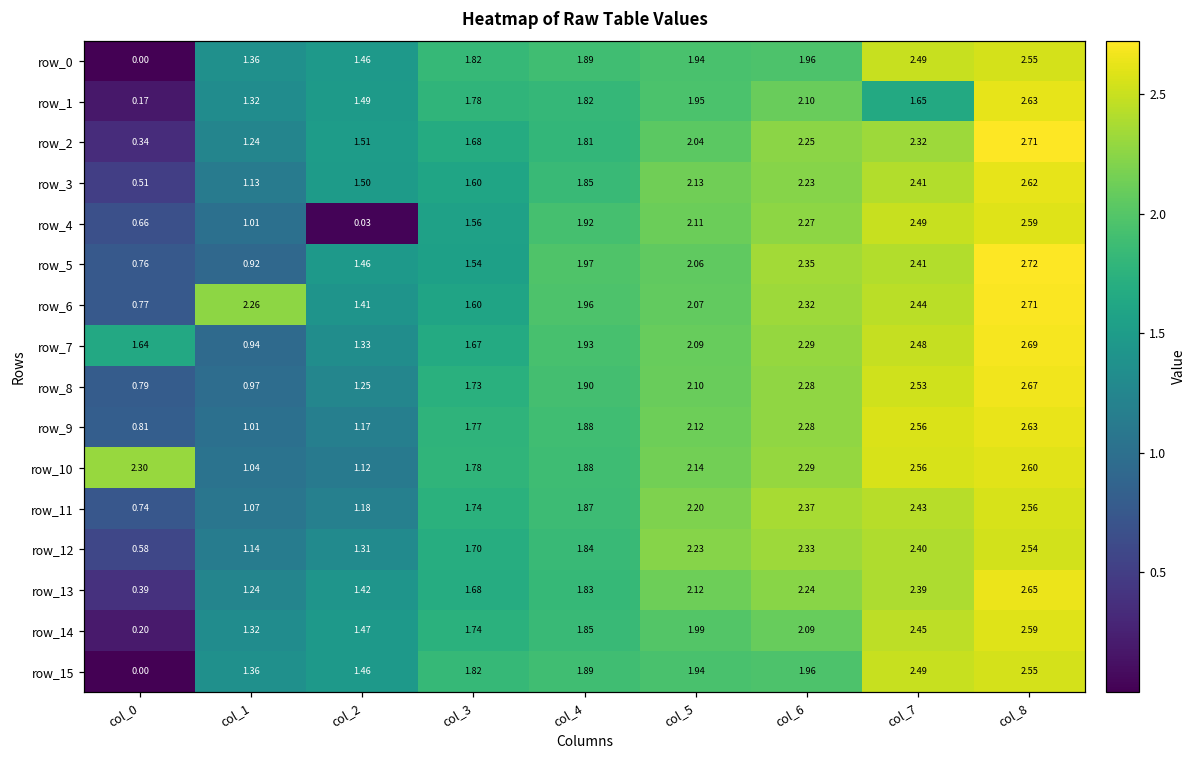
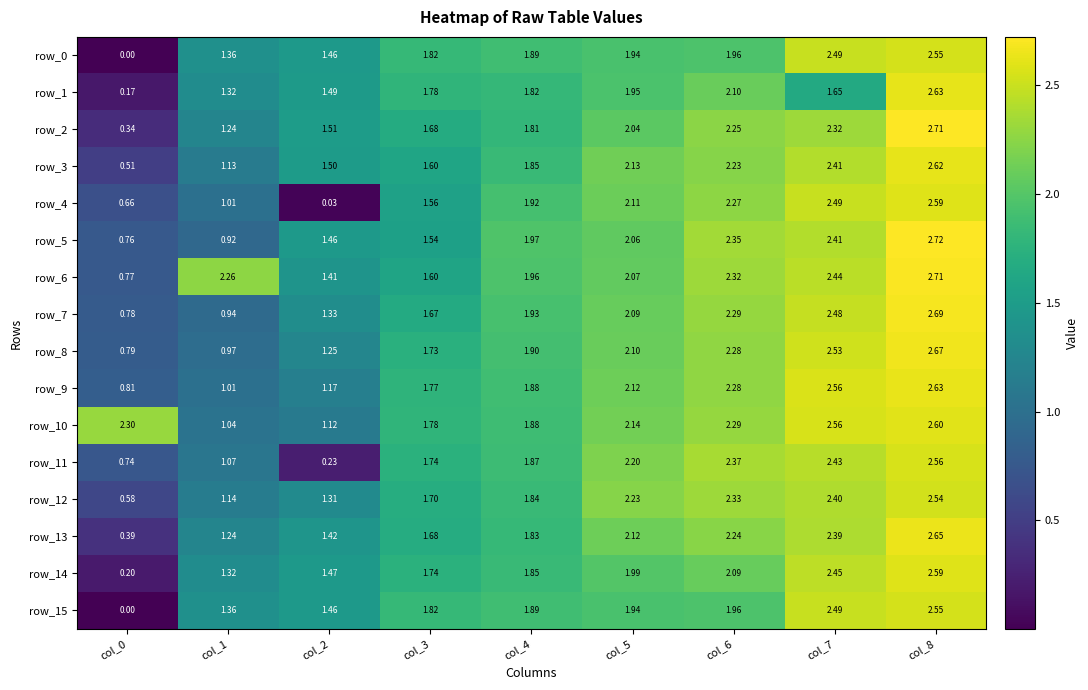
  {
    "row_0": {
      "col_0": 0.00,
      "col_1": 1.36,
      "col_2": 1.46,
      "col_3": 1.82,
      "col_4": 1.89,
      "col_5": 1.94,
      "col_6": 1.96,
      "col_7": 2.49,
      "col_8": 2.55
    },
    "row_1": {
      "col_0": 0.17,
      "col_1": 1.32,
      "col_2": 1.49,
      "col_3": 1.78,
      "col_4": 1.82,
      "col_5": 1.95,
      "col_6": 2.10,
      "col_7": 1.65,
      "col_8": 2.63
    },
    "row_2": {
      "col_0": 0.34,
      "col_1": 1.24,
      "col_2": 1.51,
      "col_3": 1.68,
      "col_4": 1.81,
      "col_5": 2.04,
      "col_6": 2.25,
      "col_7": 2.32,
      "col_8": 2.71
    },
    "row_3": {
      "col_0": 0.51,
      "col_1": 1.13,
      "col_2": 1.50,
      "col_3": 1.60,
      "col_4": 1.85,
      "col_5": 2.13,
      "col_6": 2.23,
      "col_7": 2.41,
      "col_8": 2.62
    },
    "row_4": {
      "col_0": 0.66,
      "col_1": 1.01,
      "col_2": 0.03,
      "col_3": 1.56,
      "col_4": 1.92,
      "col_5": 2.11,
      "col_6": 2.27,
      "col_7": 2.49,
      "col_8": 2.59
    },
    "row_5": {
      "col_0": 0.76,
      "col_1": 0.92,
      "col_2": 1.46,
      "col_3": 1.54,
      "col_4": 1.97,
      "col_5": 2.06,
      "col_6": 2.35,
      "col_7": 2.41,
      "col_8": 2.72
    },
    "row_6": {
      "col_0": 0.77,
      "col_1": 2.26,
      "col_2": 1.41,
      "col_3": 1.60,
      "col_4": 1.96,
      "col_5": 2.07,
      "col_6": 2.32,
      "col_7": 2.44,
      "col_8": 2.71
    },
    "row_7": {
-     "col_0": 1.64,
+     "col_0": 0.78,
      "col_1": 0.94,
      "col_2": 1.33,
      "col_3": 1.67,
      "col_4": 1.93,
      "col_5": 2.09,
      "col_6": 2.29,
      "col_7": 2.48,
      "col_8": 2.69
    },
    "row_8": {
      "col_0": 0.79,
      "col_1": 0.97,
      "col_2": 1.25,
      "col_3": 1.73,
      "col_4": 1.90,
      "col_5": 2.10,
      "col_6": 2.28,
      "col_7": 2.53,
      "col_8": 2.67
    },
    "row_9": {
      "col_0": 0.81,
      "col_1": 1.01,
      "col_2": 1.17,
      "col_3": 1.77,
      "col_4": 1.88,
      "col_5": 2.12,
      "col_6": 2.28,
      "col_7": 2.56,
      "col_8": 2.63
    },
    "row_10": {
      "col_0": 2.30,
      "col_1": 1.04,
      "col_2": 1.12,
      "col_3": 1.78,
      "col_4": 1.88,
      "col_5": 2.14,
      "col_6": 2.29,
      "col_7": 2.56,
      "col_8": 2.60
    },
    "row_11": {
      "col_0": 0.74,
      "col_1": 1.07,
-     "col_2": 1.18,
+     "col_2": 0.23,
      "col_3": 1.74,
      "col_4": 1.87,
      "col_5": 2.20,
      "col_6": 2.37,
      "col_7": 2.43,
      "col_8": 2.56
    },
    "row_12": {
      "col_0": 0.58,
      "col_1": 1.14,
      "col_2": 1.31,
      "col_3": 1.70,
      "col_4": 1.84,
      "col_5": 2.23,
      "col_6": 2.33,
      "col_7": 2.40,
      "col_8": 2.54
    },
    "row_13": {
      "col_0": 0.39,
      "col_1": 1.24,
      "col_2": 1.42,
      "col_3": 1.68,
      "col_4": 1.83,
      "col_5": 2.12,
      "col_6": 2.24,
      "col_7": 2.39,
      "col_8": 2.65
    },
    "row_14": {
      "col_0": 0.20,
      "col_1": 1.32,
      "col_2": 1.47,
      "col_3": 1.74,
      "col_4": 1.85,
      "col_5": 1.99,
      "col_6": 2.09,
      "col_7": 2.45,
      "col_8": 2.59
    },
    "row_15": {
      "col_0": 0.00,
      "col_1": 1.36,
      "col_2": 1.46,
      "col_3": 1.82,
      "col_4": 1.89,
      "col_5": 1.94,
      "col_6": 1.96,
      "col_7": 2.49,
      "col_8": 2.55
    }
  }
